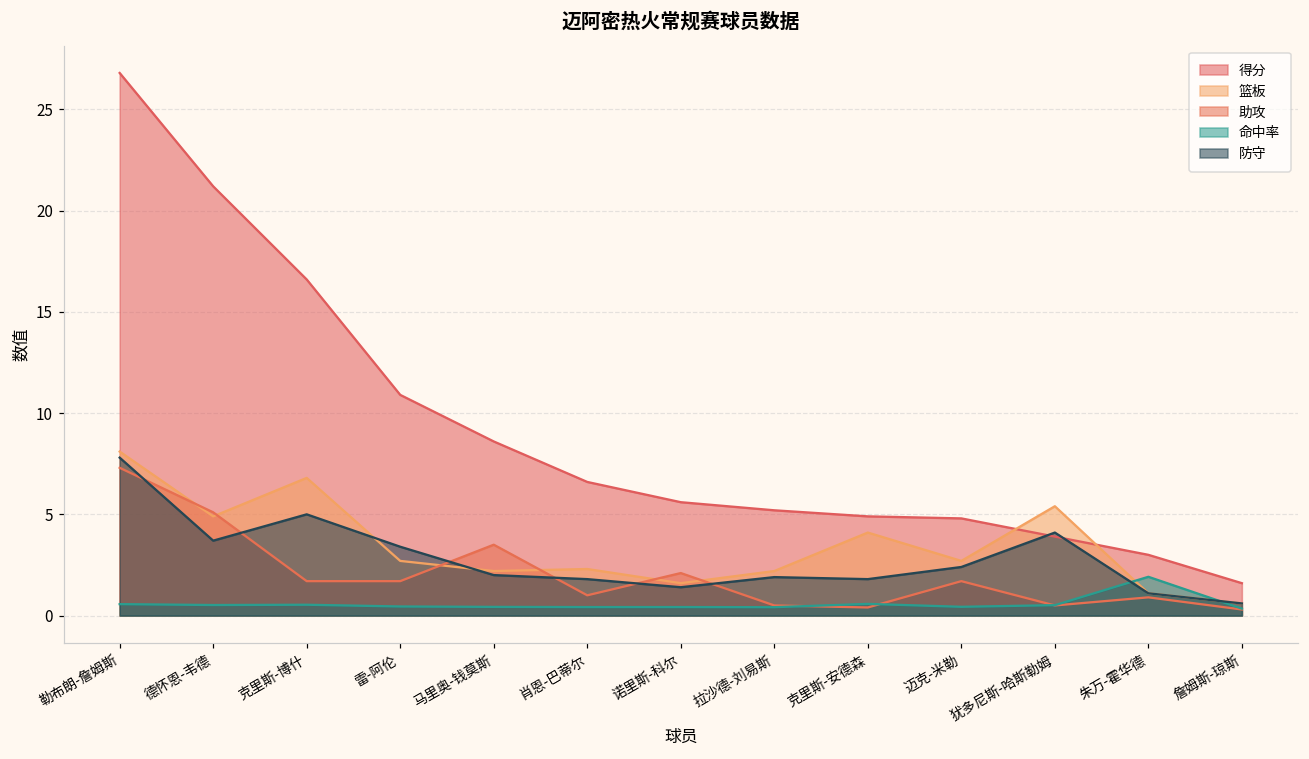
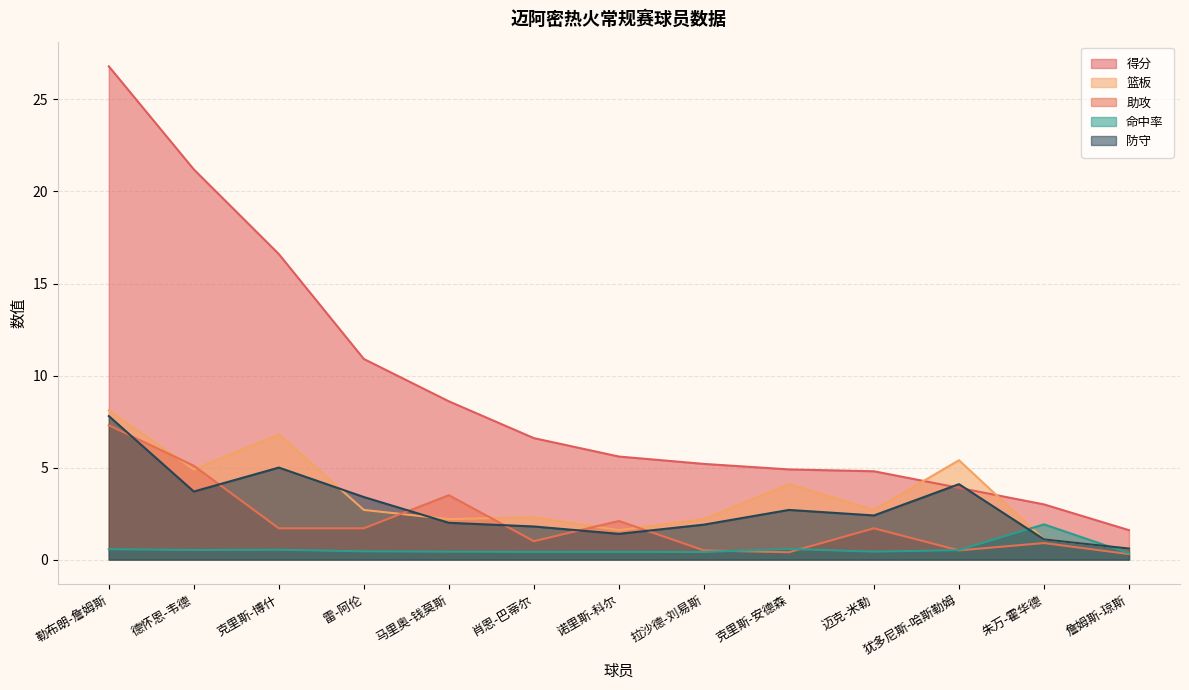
  {
    "命中率": {
      "勒布朗-詹姆斯": 0.6,
      "德怀恩-韦德": 0.5,
      "克里斯-博什": 0.5,
      "雷-阿伦": 0.4,
      "马里奥-钱莫斯": 0.4,
      "肖恩-巴蒂尔": 0.4,
      "诺里斯-科尔": 0.4,
      "克里斯-安德森": 0.6,
      "迈克-米勒": 0.4,
      "朱万-霍华德": 1.9
    },
    "防守": {
      "勒布朗-詹姆斯": 7.8,
      "德怀恩-韦德": 3.7,
      "克里斯-博什": 5.0,
      "雷-阿伦": 3.4,
      "马里奥-钱莫斯": 2.0,
      "肖恩-巴蒂尔": 1.8,
      "诺里斯-科尔": 1.4,
      "拉沙德-刘易斯": 1.9,
-     "克里斯-安德森": 1.8,
+     "克里斯-安德森": 2.7,
      "迈克-米勒": 2.4,
      "犹多尼斯-哈斯勒姆": 4.1
    }
  }
